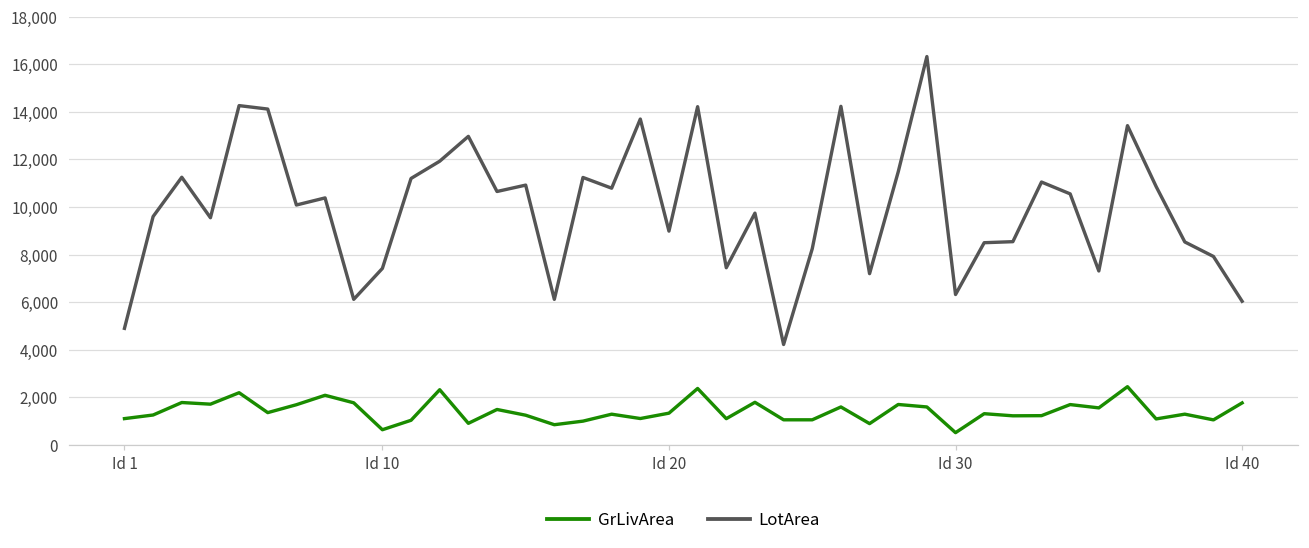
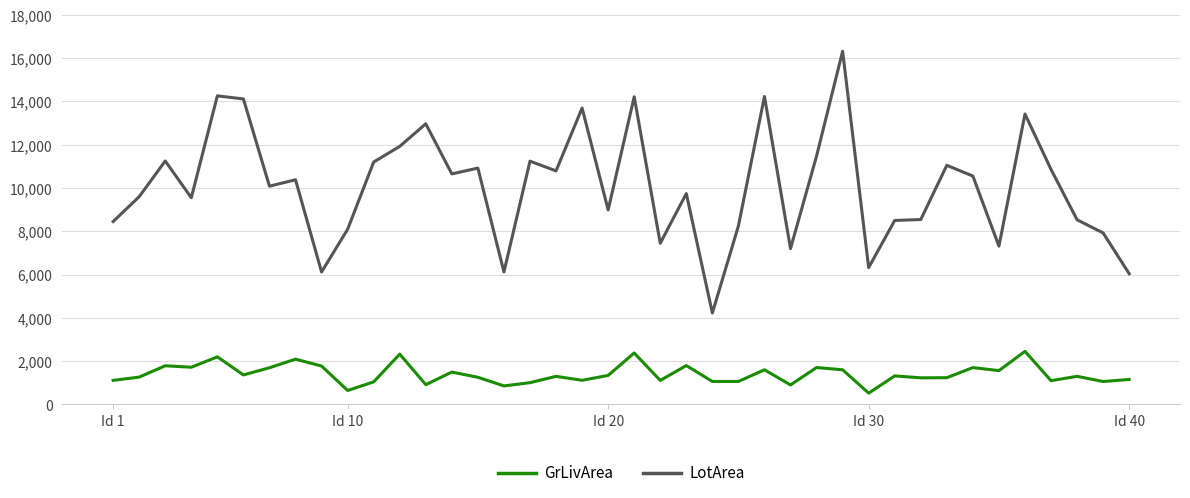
  {
    "GrLivArea": {
      "Id 1": "1,100",
      "Id 10": "600",
      "Id 20": "1,300",
      "Id 30": "500",
-     "Id 40": "1,800"
+     "Id 40": "1,200"
    },
    "LotArea": {
-     "Id 1": "4,900",
-     "Id 10": "7,400",
+     "Id 1": "8,500",
+     "Id 10": "8,100",
      "Id 20": "9,000",
      "Id 30": "6,300",
      "Id 40": "6,000"
    }
  }
